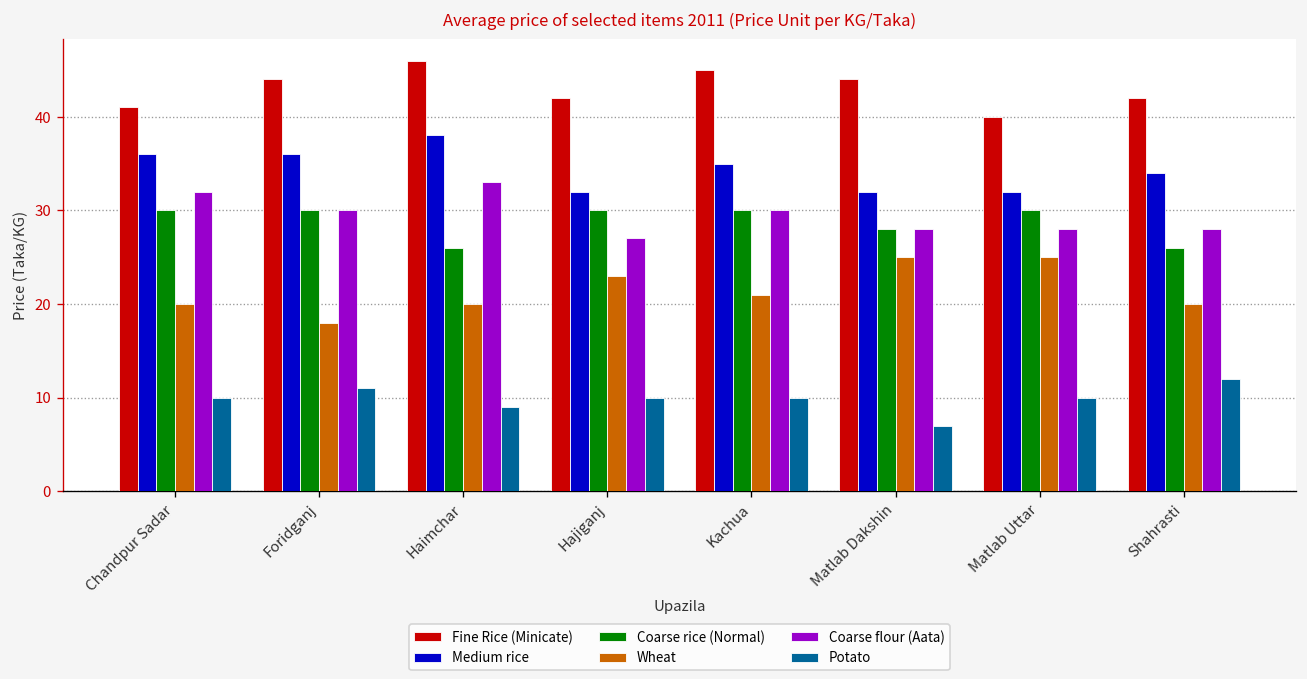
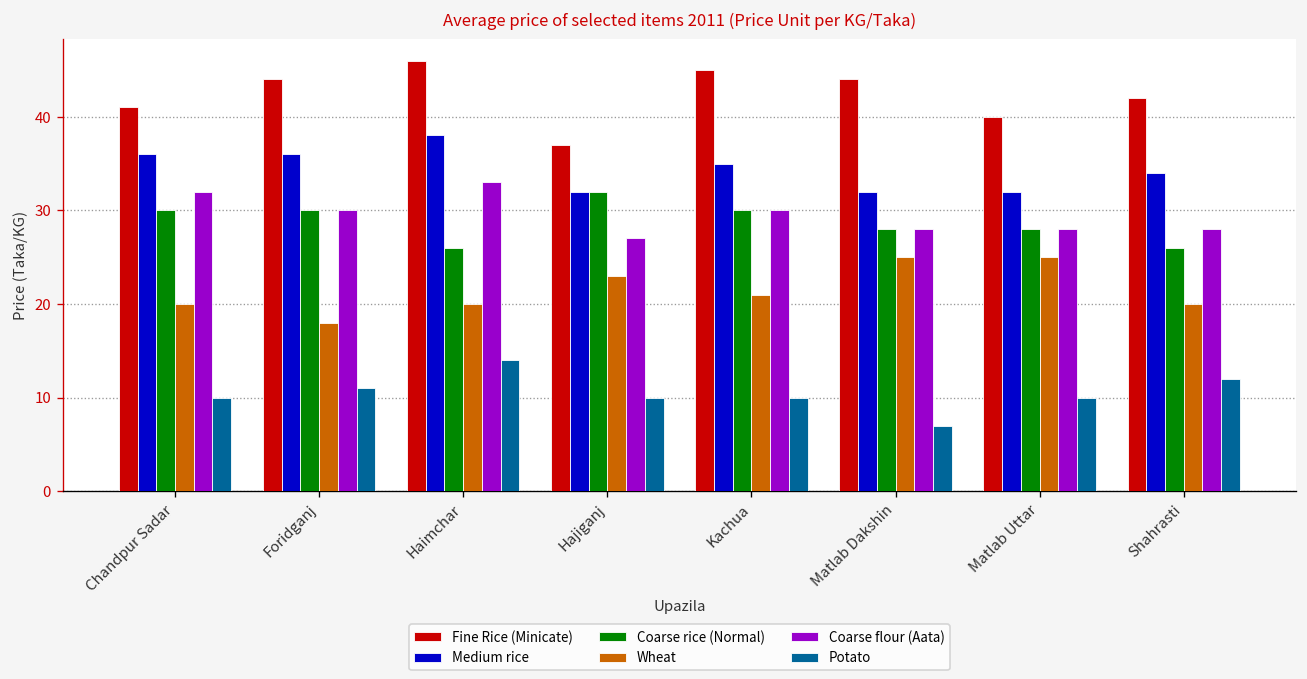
  {
    "Fine Rice (Minicate)": {
      "Chandpur Sadar": 41,
      "Foridganj": 44,
      "Haimchar": 46,
-     "Hajiganj": 42,
+     "Hajiganj": 37,
      "Kachua": 45,
      "Matlab Dakshin": 44,
      "Matlab Uttar": 40,
      "Shahrasti": 42
    },
    "Medium rice": {
      "Chandpur Sadar": 36,
      "Foridganj": 36,
      "Haimchar": 38,
      "Hajiganj": 32,
      "Kachua": 35,
      "Matlab Dakshin": 32,
      "Matlab Uttar": 32,
      "Shahrasti": 34
    },
    "Coarse rice (Normal)": {
      "Chandpur Sadar": 30,
      "Foridganj": 30,
      "Haimchar": 26,
-     "Hajiganj": 30,
+     "Hajiganj": 32,
      "Kachua": 30,
      "Matlab Dakshin": 28,
-     "Matlab Uttar": 30,
+     "Matlab Uttar": 28,
      "Shahrasti": 26
    },
    "Wheat": {
      "Chandpur Sadar": 20,
      "Foridganj": 18,
      "Haimchar": 20,
      "Hajiganj": 23,
      "Kachua": 21,
      "Matlab Dakshin": 25,
      "Matlab Uttar": 25,
      "Shahrasti": 20
    },
    "Coarse flour (Aata)": {
      "Chandpur Sadar": 32,
      "Foridganj": 30,
      "Haimchar": 33,
      "Hajiganj": 27,
      "Kachua": 30,
      "Matlab Dakshin": 28,
      "Matlab Uttar": 28,
      "Shahrasti": 28
    },
    "Potato": {
      "Chandpur Sadar": 10,
      "Foridganj": 11,
-     "Haimchar": 9,
+     "Haimchar": 14,
      "Hajiganj": 10,
      "Kachua": 10,
      "Matlab Dakshin": 7,
      "Matlab Uttar": 10,
      "Shahrasti": 12
    }
  }
